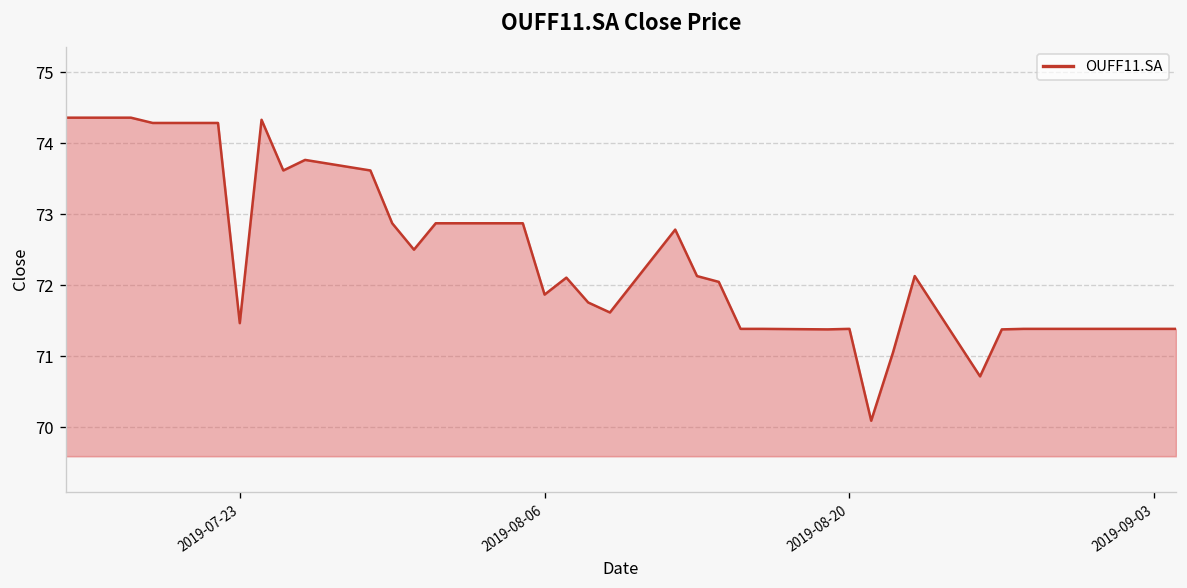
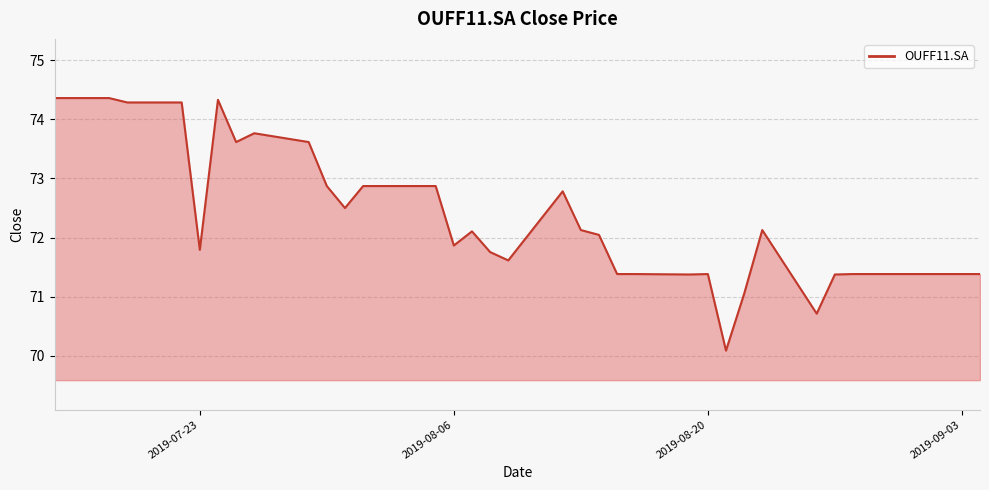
  {
-   "2019-07-23": 71.5,
+   "2019-07-23": 71.8,
    "2019-08-06": 71.9,
    "2019-08-20": 71.4,
    "2019-09-03": 71.4
  }
